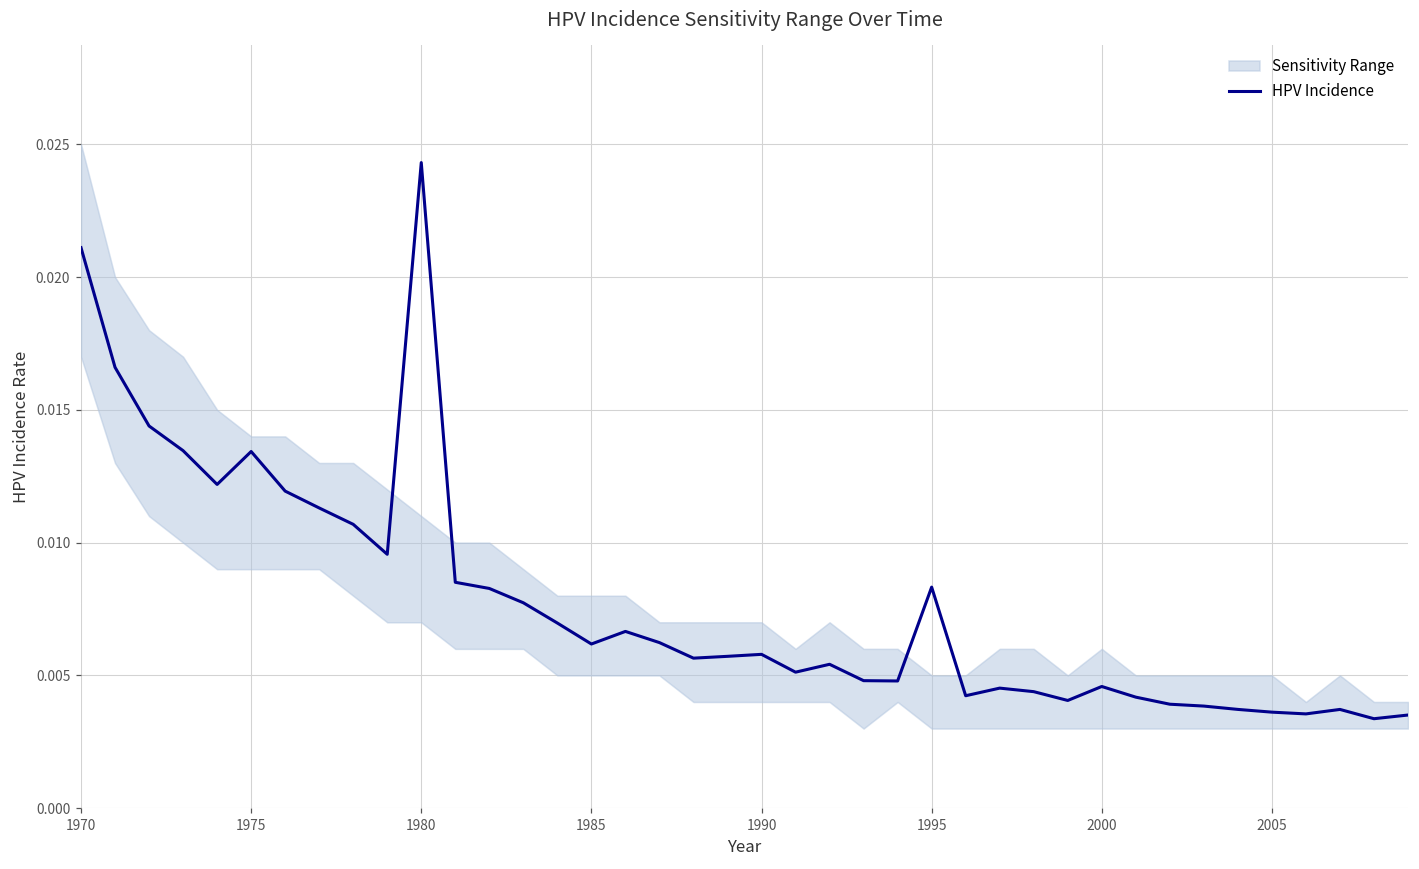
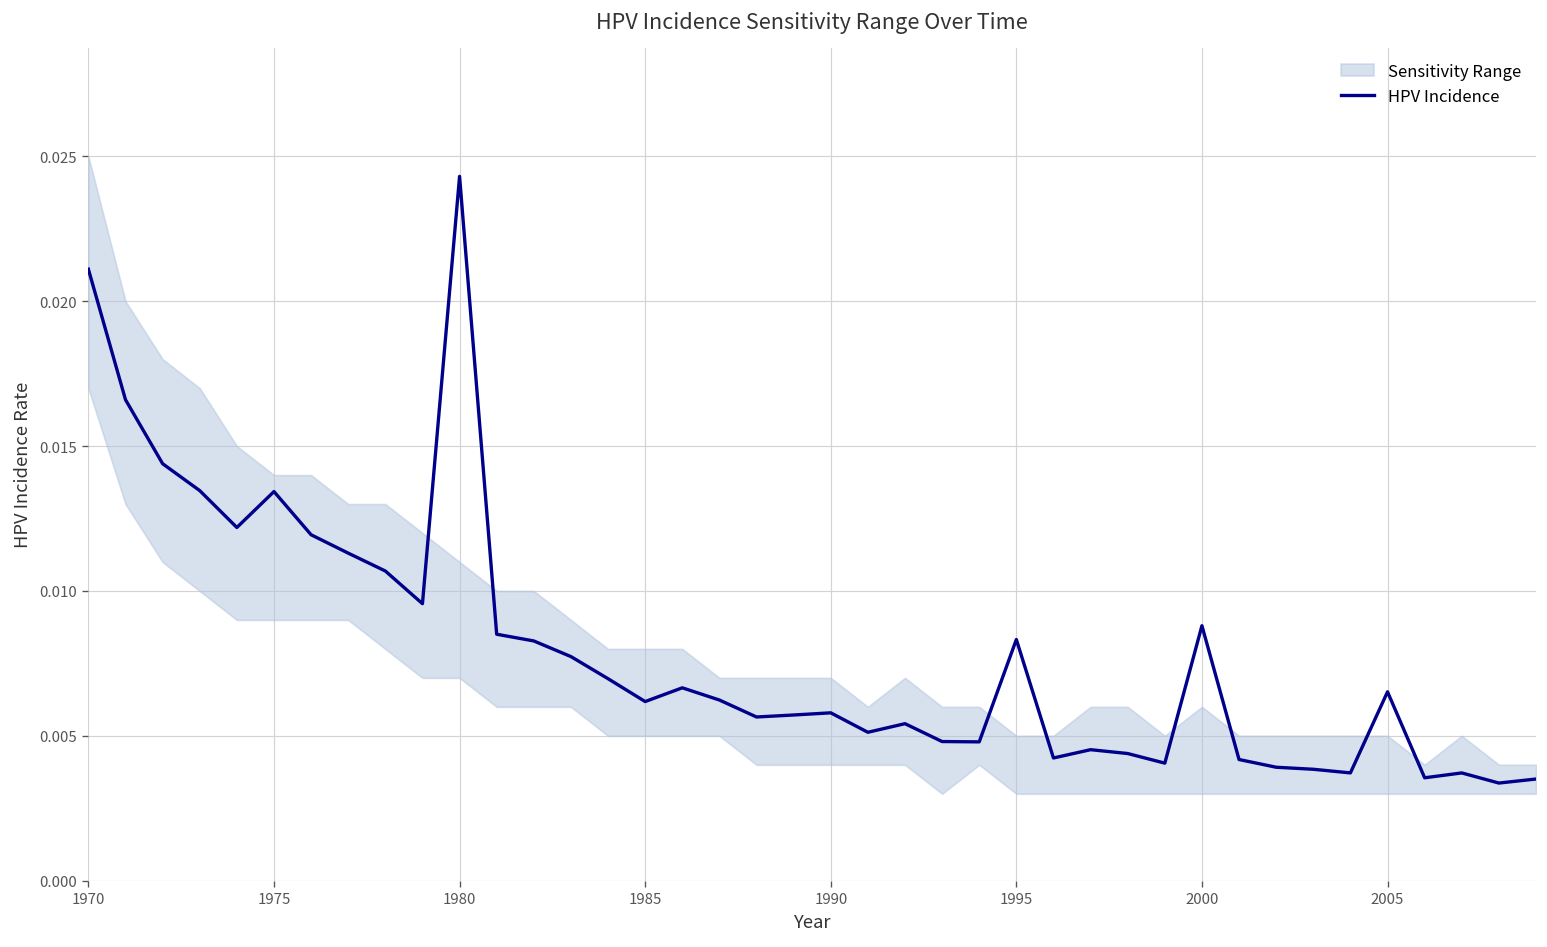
  {
    "HPV Incidence": {
      "1970": 0.0211,
      "1975": 0.0134,
      "1980": 0.0243,
      "1985": 0.0062,
      "1990": 0.0058,
      "1995": 0.0083,
-     "2000": 0.0046,
-     "2005": 0.0036
+     "2000": 0.0088,
+     "2005": 0.0065
    }
  }
